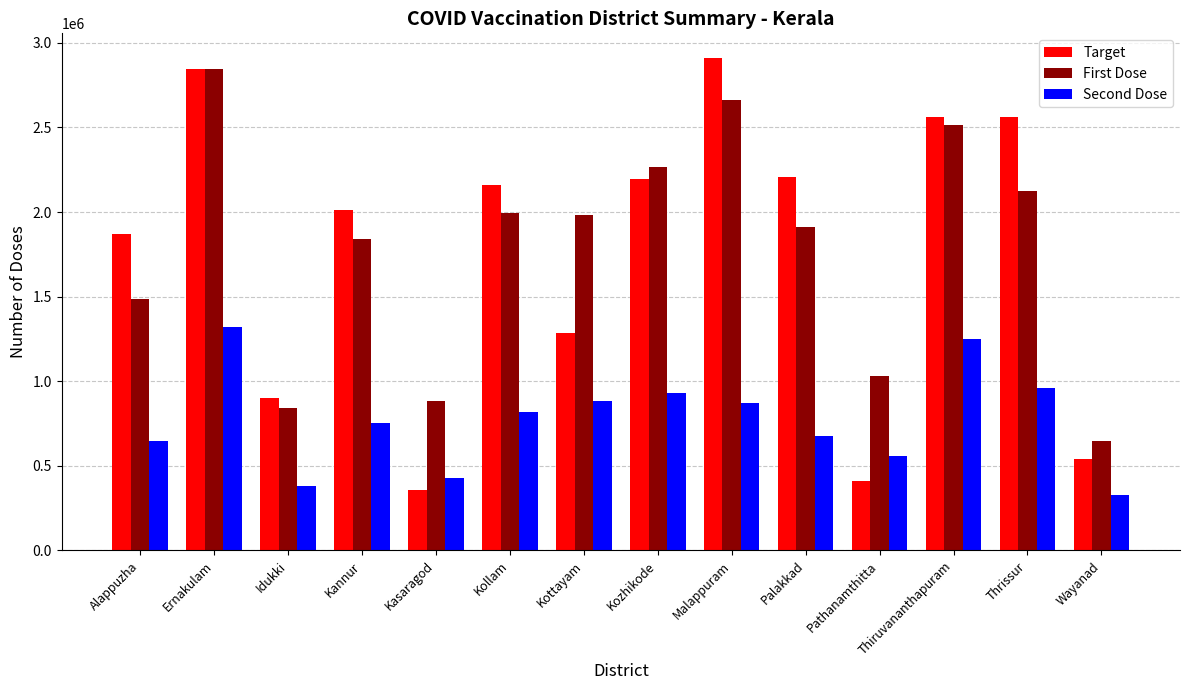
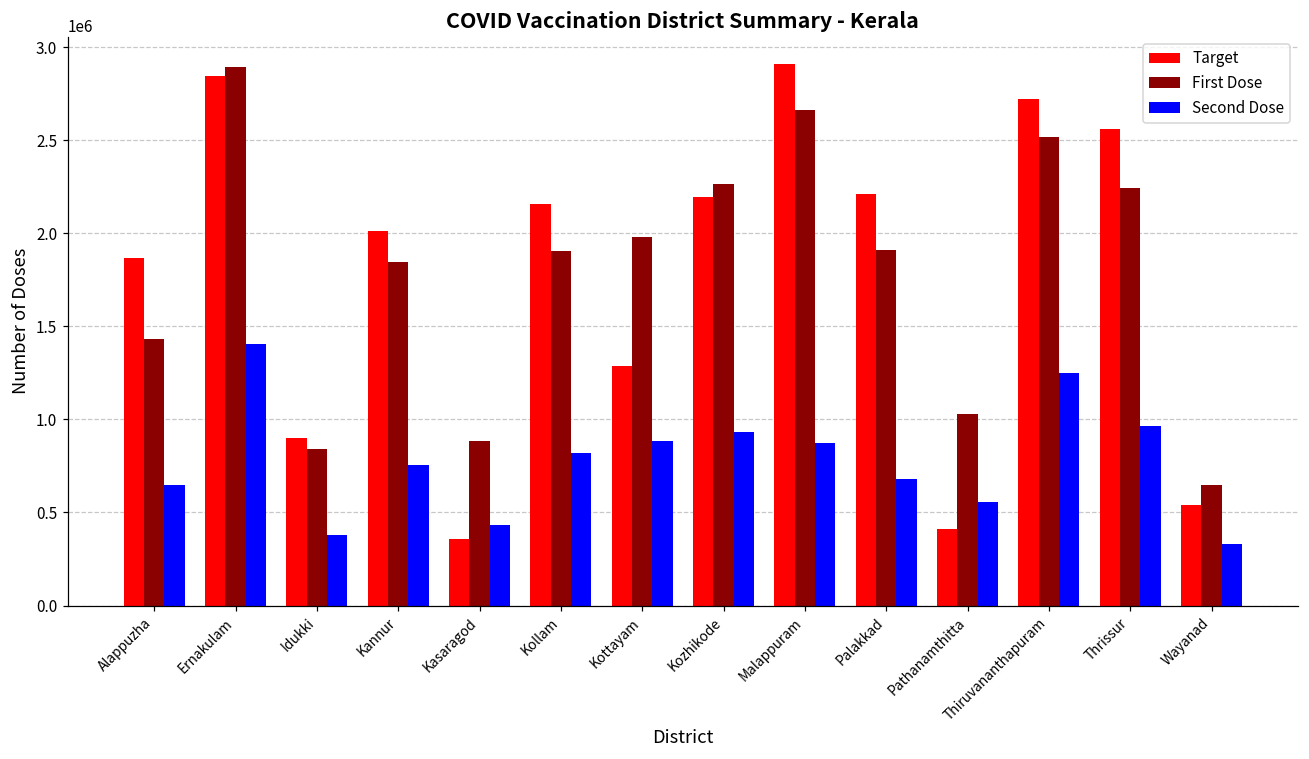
  {
    "Target": {
      "Alappuzha": 1870000,
      "Ernakulam": 2850000,
      "Idukki": 900000,
      "Kannur": 2010000,
      "Kasaragod": 360000,
      "Kollam": 2160000,
      "Kottayam": 1290000,
      "Kozhikode": 2190000,
      "Malappuram": 2910000,
      "Palakkad": 2210000,
      "Pathanamthitta": 410000,
-     "Thiruvananthapuram": 2560000,
+     "Thiruvananthapuram": 2720000,
      "Thrissur": 2560000,
      "Wayanad": 540000
    },
    "First Dose": {
-     "Alappuzha": 1480000,
-     "Ernakulam": 2850000,
+     "Alappuzha": 1430000,
+     "Ernakulam": 2890000,
      "Idukki": 840000,
      "Kannur": 1840000,
      "Kasaragod": 880000,
-     "Kollam": 2000000,
+     "Kollam": 1900000,
      "Kottayam": 1980000,
      "Kozhikode": 2260000,
      "Malappuram": 2660000,
      "Palakkad": 1910000,
      "Pathanamthitta": 1030000,
      "Thiruvananthapuram": 2520000,
-     "Thrissur": 2130000,
+     "Thrissur": 2240000,
      "Wayanad": 650000
    },
    "Second Dose": {
      "Alappuzha": 650000,
-     "Ernakulam": 1320000,
+     "Ernakulam": 1400000,
      "Idukki": 380000,
      "Kannur": 750000,
      "Kasaragod": 430000,
      "Kollam": 820000,
      "Kottayam": 890000,
      "Kozhikode": 930000,
      "Malappuram": 870000,
      "Palakkad": 680000,
      "Pathanamthitta": 560000,
      "Thiruvananthapuram": 1250000,
      "Thrissur": 960000,
      "Wayanad": 330000
    }
  }
